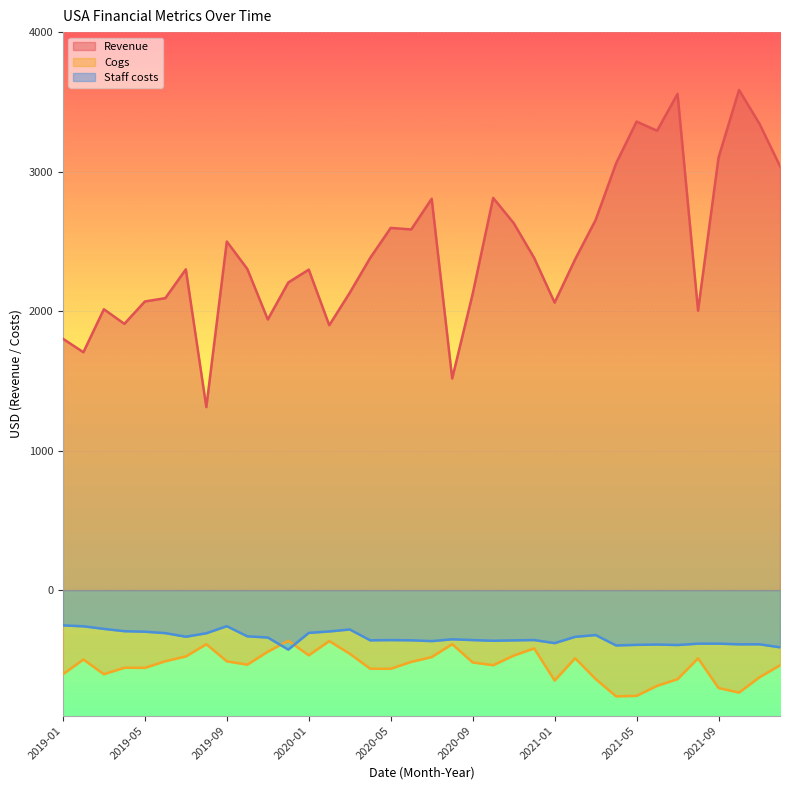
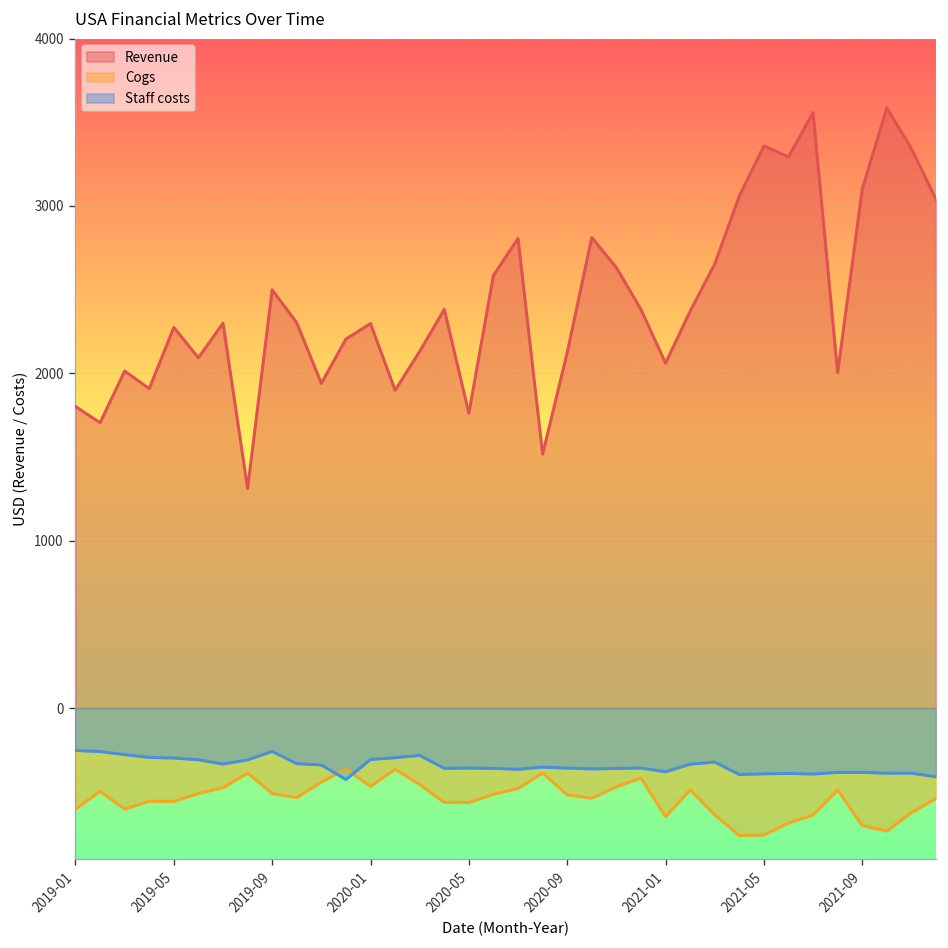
  {
    "Revenue": {
      "2019-01": 1800,
-     "2019-05": 2070,
+     "2019-05": 2270,
      "2019-09": 2500,
      "2020-01": 2300,
-     "2020-05": 2600,
+     "2020-05": 1760,
      "2020-09": 2120,
      "2021-01": 2060,
      "2021-05": 3360,
      "2021-09": 3100
    }
  }
